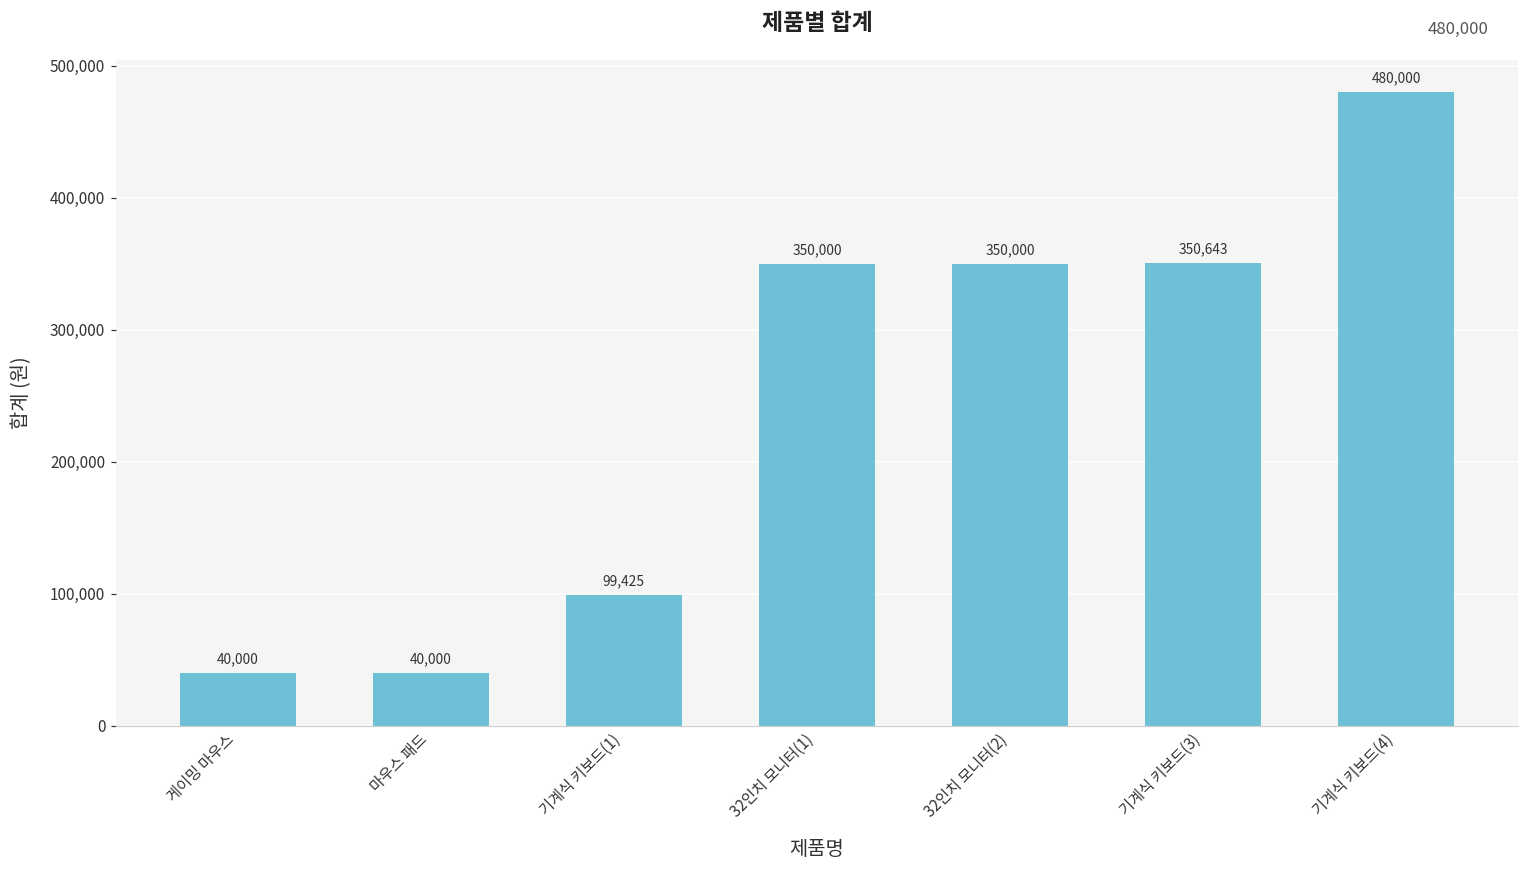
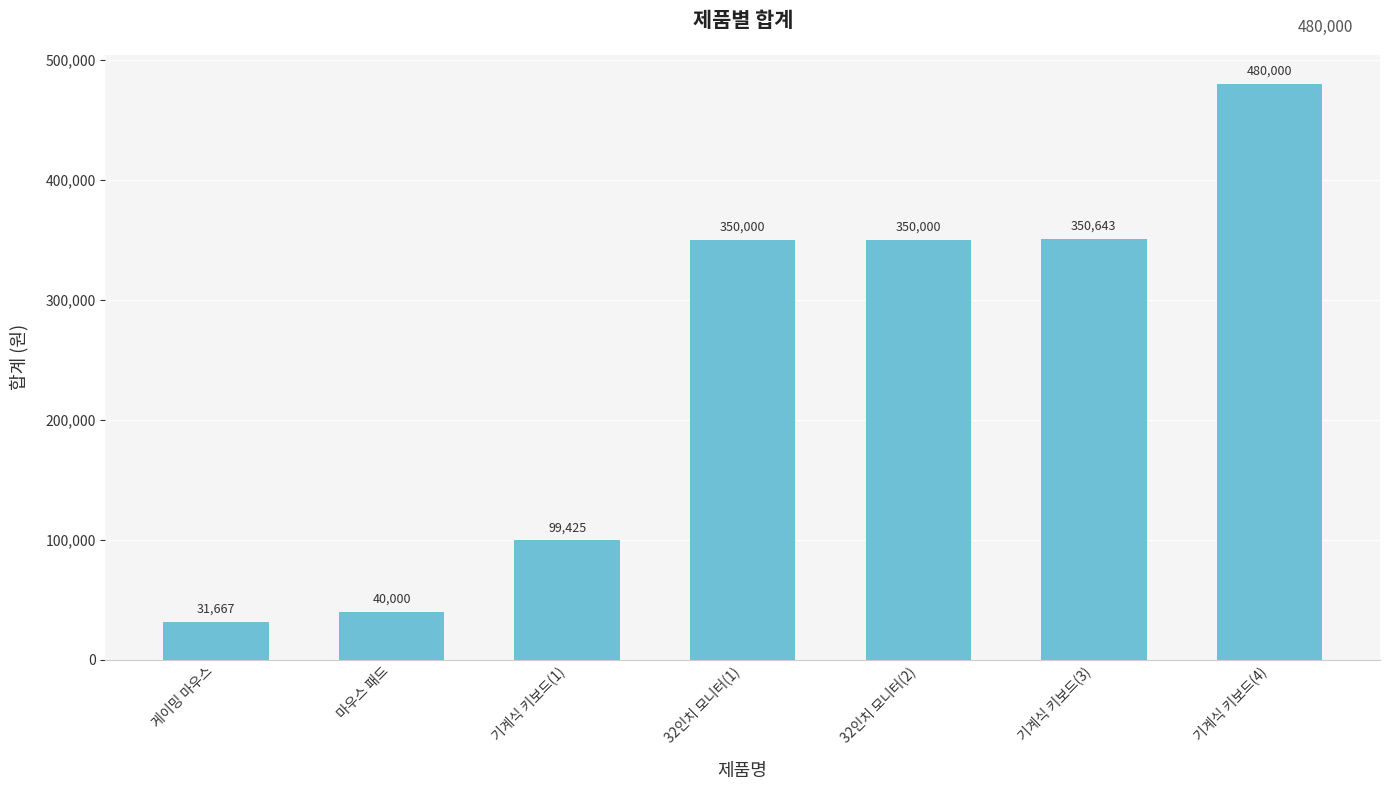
  {
-   "게이밍 마우스": "40,000",
+   "게이밍 마우스": "31,667",
    "마우스 패드": "40,000",
    "기계식 키보드(1)": "99,425",
    "32인치 모니터(1)": "350,000",
    "32인치 모니터(2)": "350,000",
    "기계식 키보드(3)": "350,643",
    "기계식 키보드(4)": "480,000"
  }
